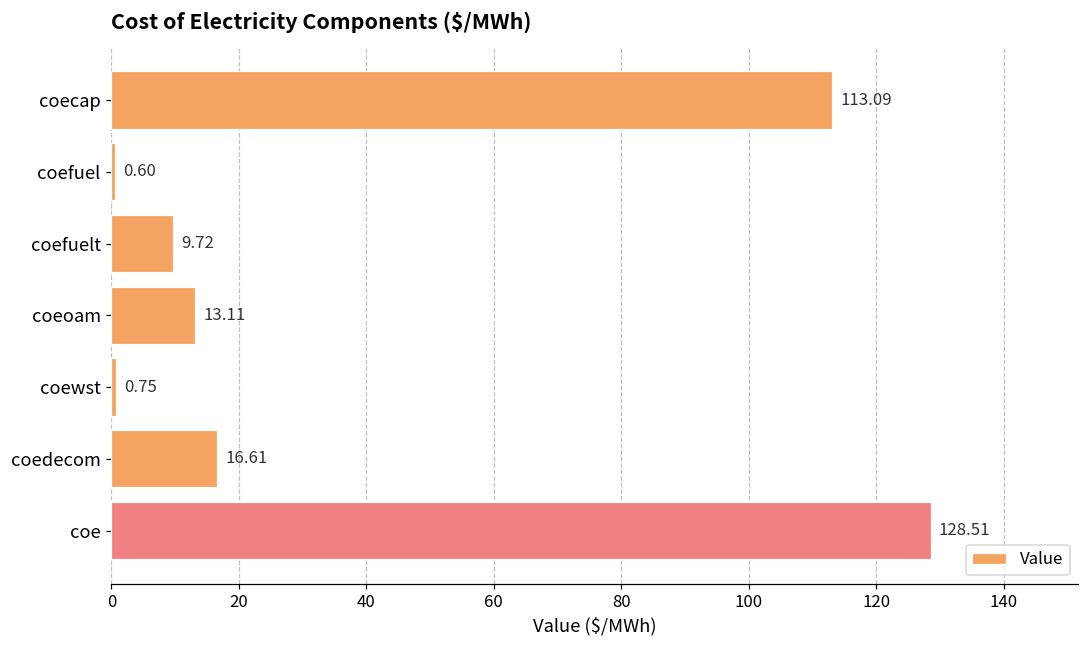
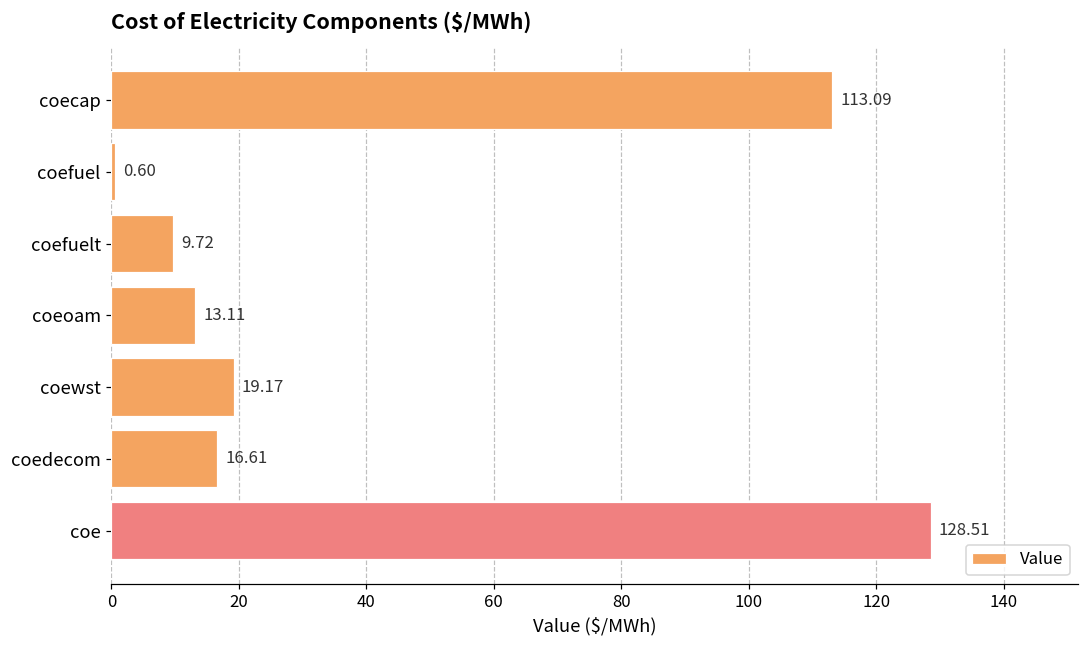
  {
    "coecap": 113.09,
    "coefuel": 0.60,
    "coefuelt": 9.72,
    "coeoam": 13.11,
-   "coewst": 0.75,
+   "coewst": 19.17,
    "coedecom": 16.61,
    "coe": 128.51
  }
